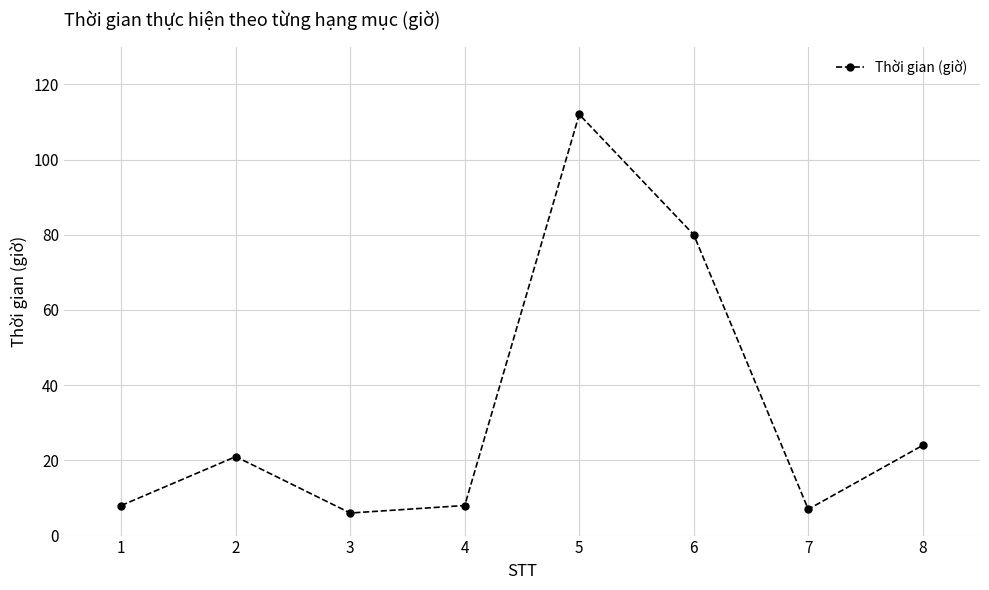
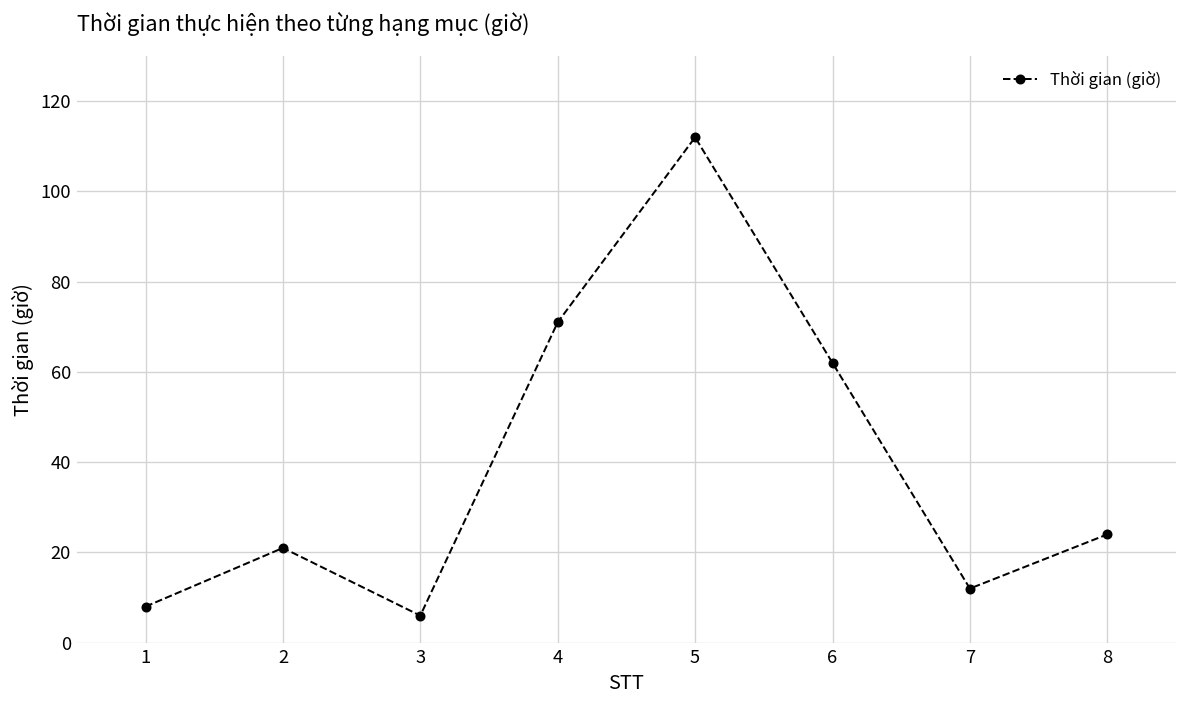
  {
    "1": 8,
    "2": 21,
    "3": 6,
-   "4": 8,
+   "4": 71,
    "5": 112,
-   "6": 80,
-   "7": 7,
+   "6": 62,
+   "7": 12,
    "8": 24
  }
